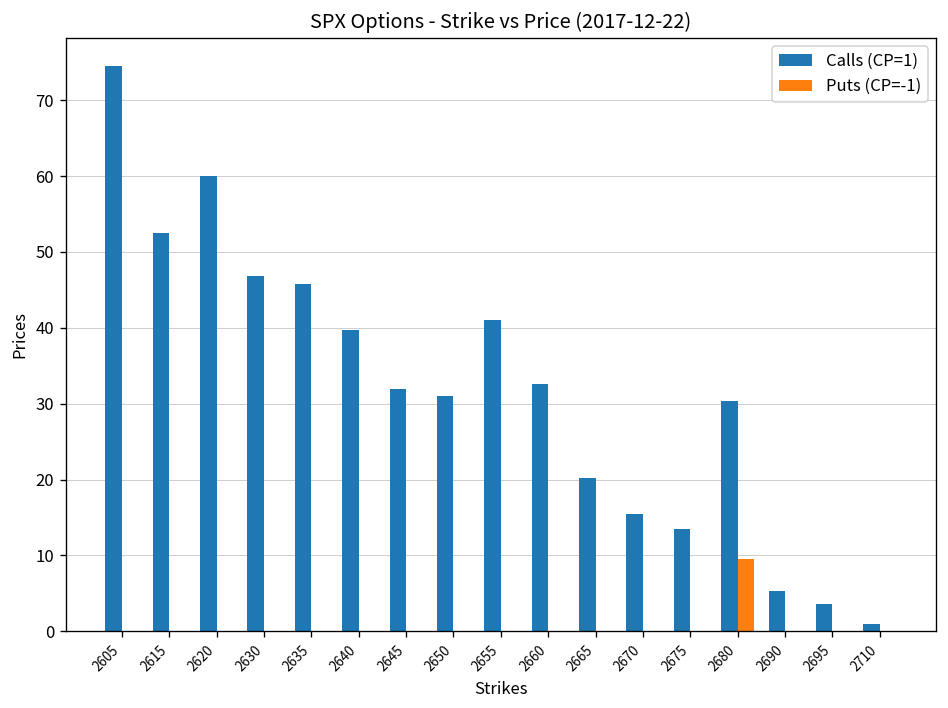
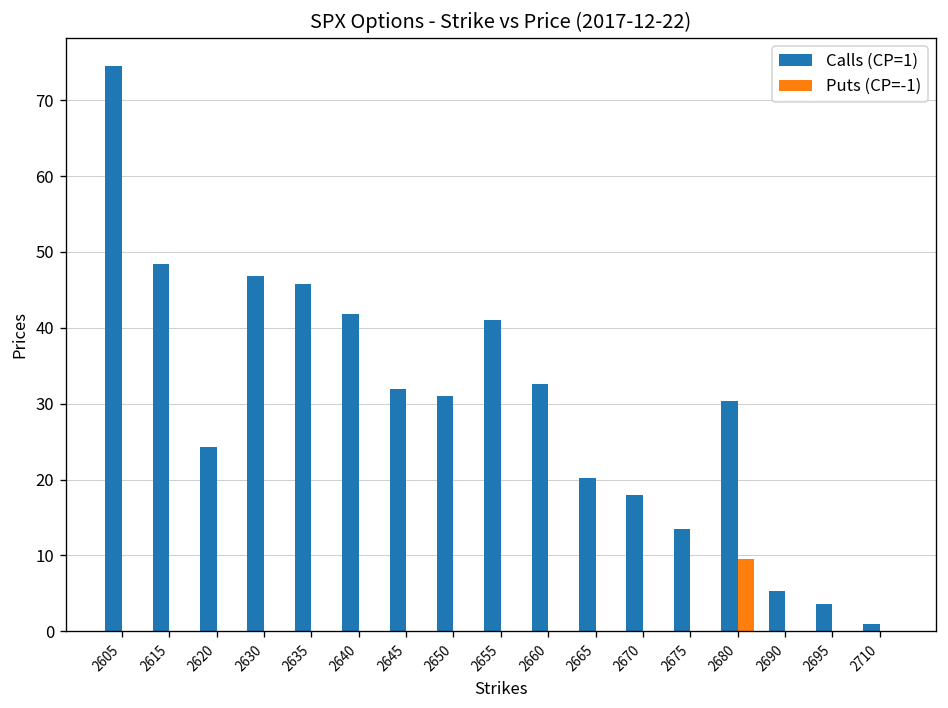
  {
    "Calls (CP=1)": {
      "2605": 75,
-     "2615": 53,
-     "2620": 60,
+     "2615": 48,
+     "2620": 24,
      "2630": 47,
      "2635": 46,
-     "2640": 40,
+     "2640": 42,
      "2645": 32,
      "2650": 31,
      "2655": 41,
      "2660": 33,
      "2665": 20,
-     "2670": 16,
+     "2670": 18,
      "2675": 14,
      "2680": 30,
      "2690": 5,
      "2695": 4,
      "2710": 1
    },
    "Puts (CP=-1)": {
      "2605": 0,
      "2615": 0,
      "2620": 0,
      "2630": 0,
      "2635": 0,
      "2640": 0,
      "2645": 0,
      "2650": 0,
      "2655": 0,
      "2660": 0,
      "2665": 0,
      "2670": 0,
      "2675": 0,
      "2680": 10,
      "2690": 0,
      "2695": 0,
      "2710": 0
    }
  }
